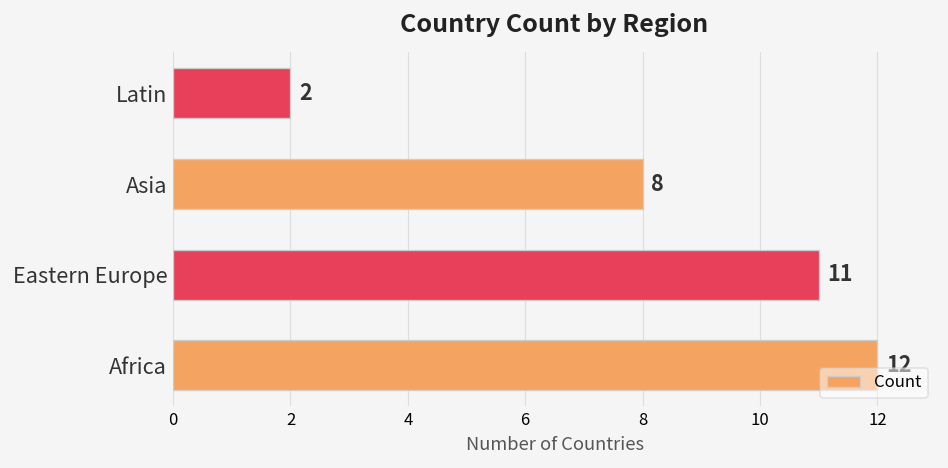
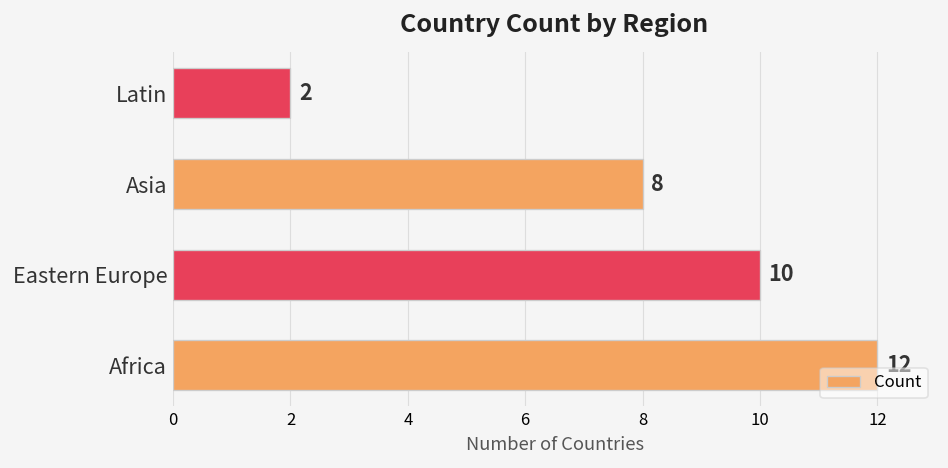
  {
    "Latin": 2,
    "Asia": 8,
-   "Eastern Europe": 11
+   "Eastern Europe": 10
  }
